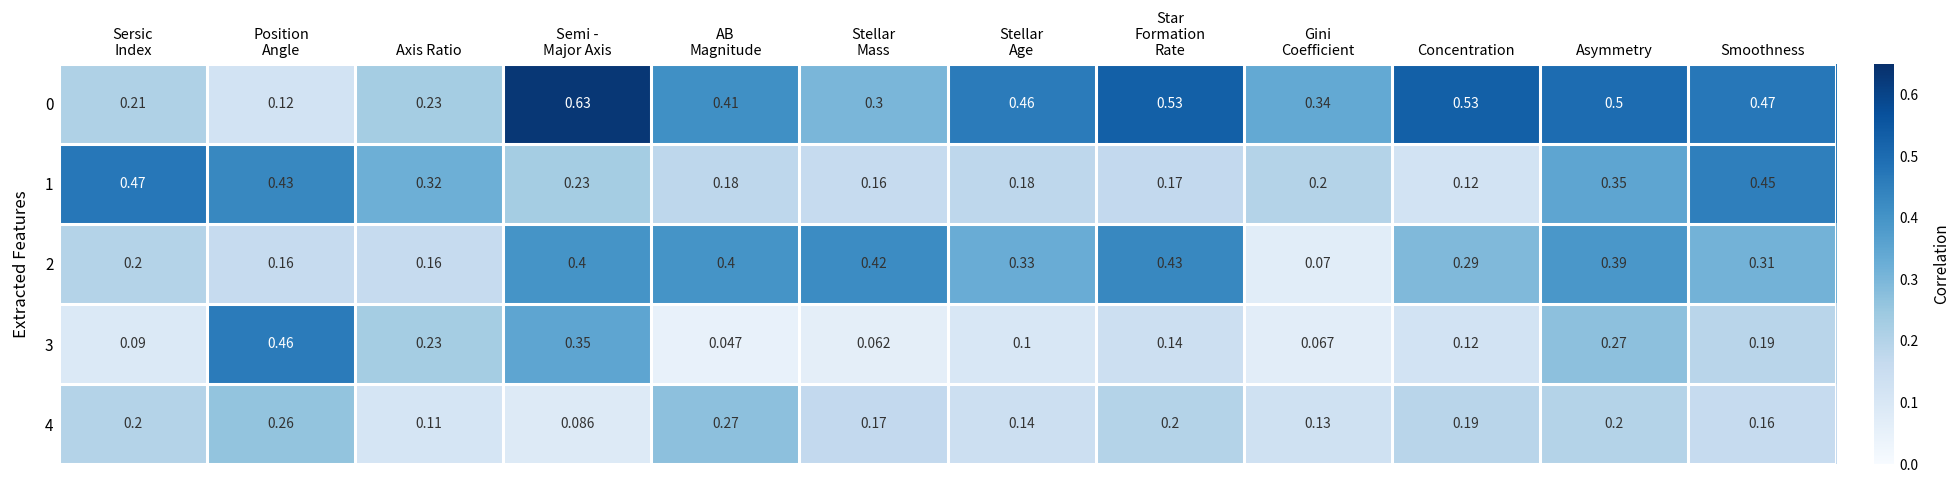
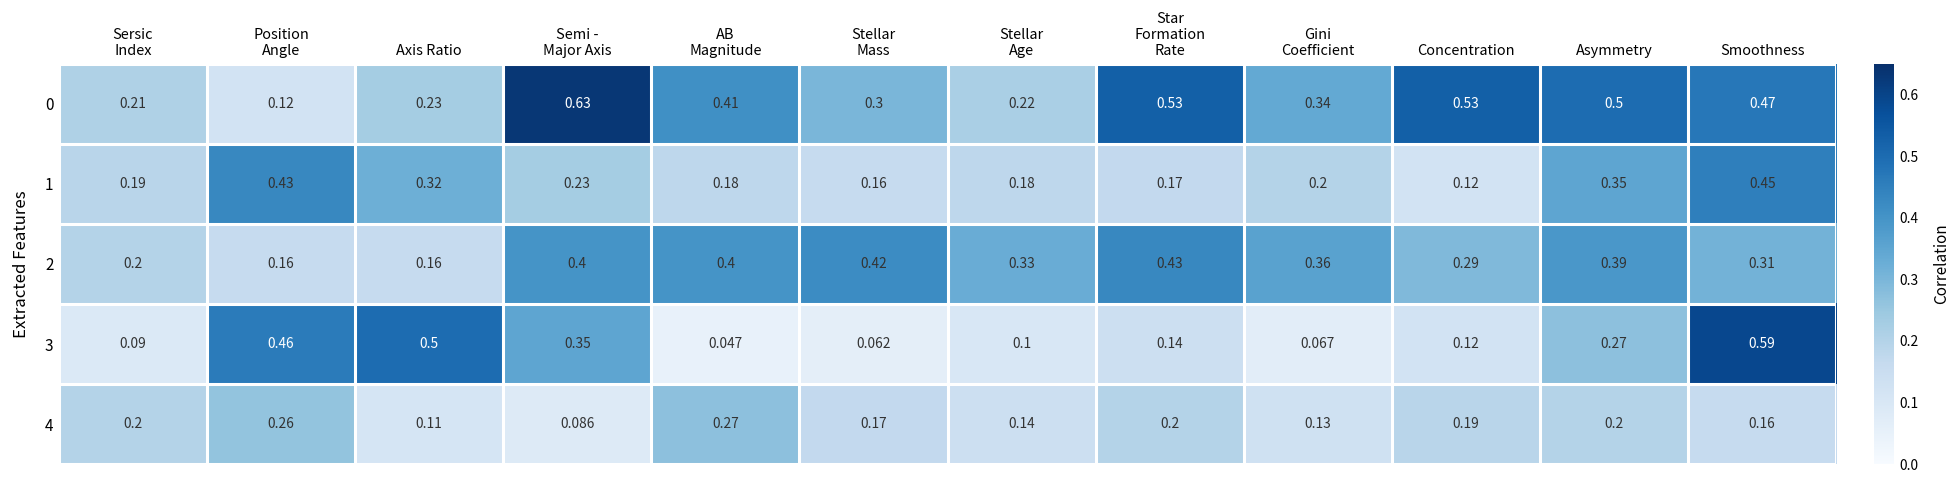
  {
    "0": {
      "Sersic Index": 0.21,
      "Position Angle": 0.12,
      "Axis Ratio": 0.23,
      "Semi - Major Axis": 0.63,
      "AB Magnitude": 0.41,
      "Stellar Mass": 0.3,
-     "Stellar Age": 0.46,
+     "Stellar Age": 0.22,
      "Star Formation Rate": 0.53,
      "Gini Coefficient": 0.34,
      "Concentration": 0.53,
      "Asymmetry": 0.5,
      "Smoothness": 0.47
    },
    "1": {
-     "Sersic Index": 0.47,
+     "Sersic Index": 0.19,
      "Position Angle": 0.43,
      "Axis Ratio": 0.32,
      "Semi - Major Axis": 0.23,
      "AB Magnitude": 0.18,
      "Stellar Mass": 0.16,
      "Stellar Age": 0.18,
      "Star Formation Rate": 0.17,
      "Gini Coefficient": 0.2,
      "Concentration": 0.12,
      "Asymmetry": 0.35,
      "Smoothness": 0.45
    },
    "2": {
      "Sersic Index": 0.2,
      "Position Angle": 0.16,
      "Axis Ratio": 0.16,
      "Semi - Major Axis": 0.4,
      "AB Magnitude": 0.4,
      "Stellar Mass": 0.42,
      "Stellar Age": 0.33,
      "Star Formation Rate": 0.43,
-     "Gini Coefficient": 0.07,
+     "Gini Coefficient": 0.36,
      "Concentration": 0.29,
      "Asymmetry": 0.39,
      "Smoothness": 0.31
    },
    "3": {
      "Sersic Index": 0.09,
      "Position Angle": 0.46,
-     "Axis Ratio": 0.23,
+     "Axis Ratio": 0.5,
      "Semi - Major Axis": 0.35,
      "AB Magnitude": 0.047,
      "Stellar Mass": 0.062,
      "Stellar Age": 0.1,
      "Star Formation Rate": 0.14,
      "Gini Coefficient": 0.067,
      "Concentration": 0.12,
      "Asymmetry": 0.27,
-     "Smoothness": 0.19
+     "Smoothness": 0.59
    },
    "4": {
      "Sersic Index": 0.2,
      "Position Angle": 0.26,
      "Axis Ratio": 0.11,
      "Semi - Major Axis": 0.086,
      "AB Magnitude": 0.27,
      "Stellar Mass": 0.17,
      "Stellar Age": 0.14,
      "Star Formation Rate": 0.2,
      "Gini Coefficient": 0.13,
      "Concentration": 0.19,
      "Asymmetry": 0.2,
      "Smoothness": 0.16
    }
  }
